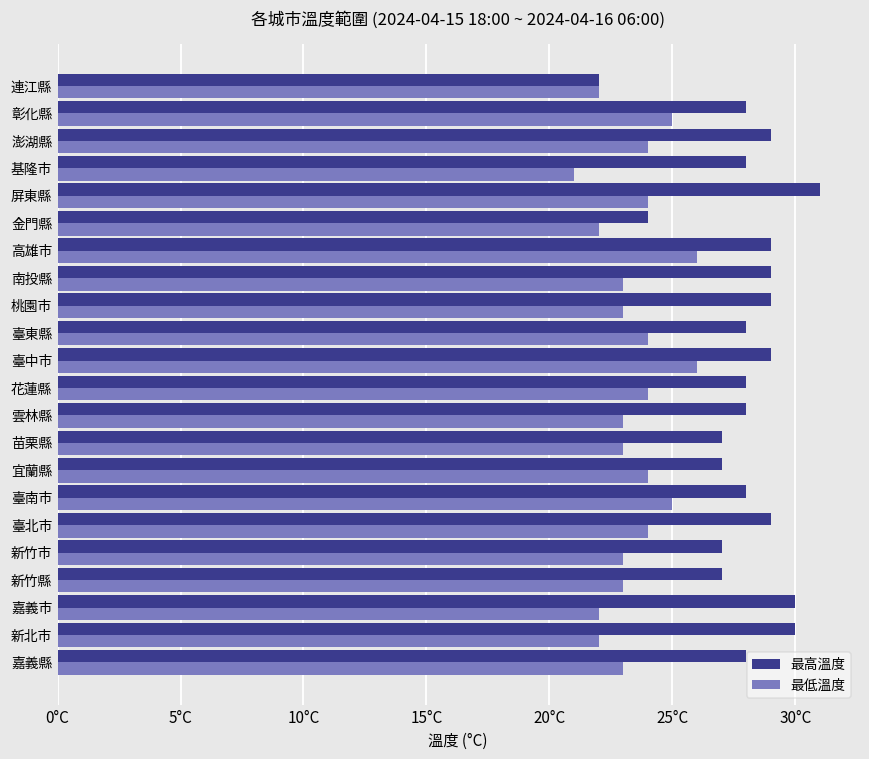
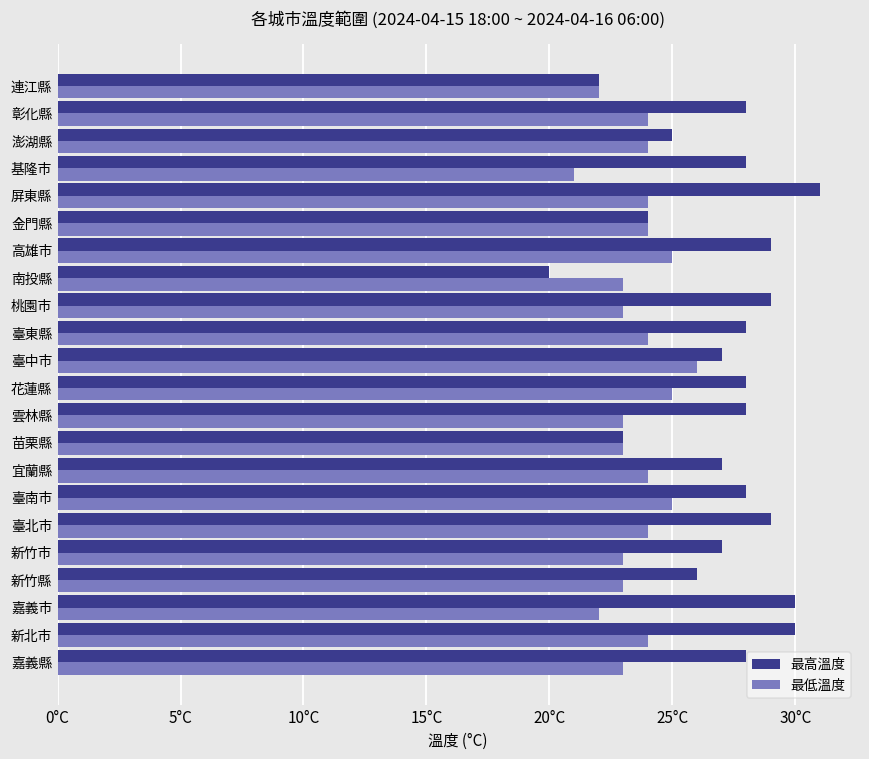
  {
    "最高溫度": {
      "連江縣": "22°C",
      "彰化縣": "28°C",
-     "澎湖縣": "29°C",
+     "澎湖縣": "25°C",
      "基隆市": "28°C",
      "屏東縣": "31°C",
      "金門縣": "24°C",
      "高雄市": "29°C",
-     "南投縣": "29°C",
+     "南投縣": "20°C",
      "桃園市": "29°C",
      "臺東縣": "28°C",
-     "臺中市": "29°C",
+     "臺中市": "27°C",
      "花蓮縣": "28°C",
      "雲林縣": "28°C",
-     "苗栗縣": "27°C",
+     "苗栗縣": "23°C",
      "宜蘭縣": "27°C",
      "臺南市": "28°C",
      "臺北市": "29°C",
      "新竹市": "27°C",
-     "新竹縣": "27°C",
+     "新竹縣": "26°C",
      "嘉義市": "30°C",
      "新北市": "30°C",
      "嘉義縣": "28°C"
    },
    "最低溫度": {
      "連江縣": "22°C",
-     "彰化縣": "25°C",
+     "彰化縣": "24°C",
      "澎湖縣": "24°C",
      "基隆市": "21°C",
      "屏東縣": "24°C",
-     "金門縣": "22°C",
-     "高雄市": "26°C",
+     "金門縣": "24°C",
+     "高雄市": "25°C",
      "南投縣": "23°C",
      "桃園市": "23°C",
      "臺東縣": "24°C",
      "臺中市": "26°C",
-     "花蓮縣": "24°C",
+     "花蓮縣": "25°C",
      "雲林縣": "23°C",
      "苗栗縣": "23°C",
      "宜蘭縣": "24°C",
      "臺南市": "25°C",
      "臺北市": "24°C",
      "新竹市": "23°C",
      "新竹縣": "23°C",
      "嘉義市": "22°C",
-     "新北市": "22°C",
+     "新北市": "24°C",
      "嘉義縣": "23°C"
    }
  }
